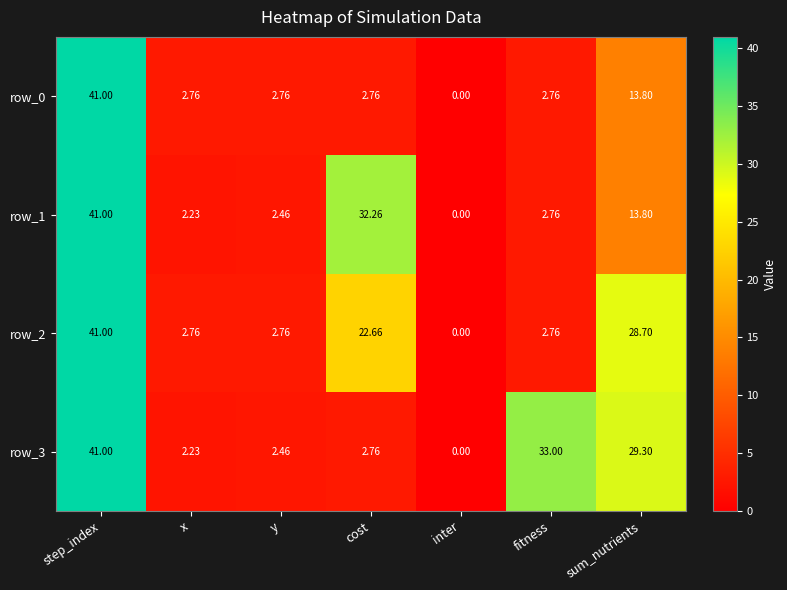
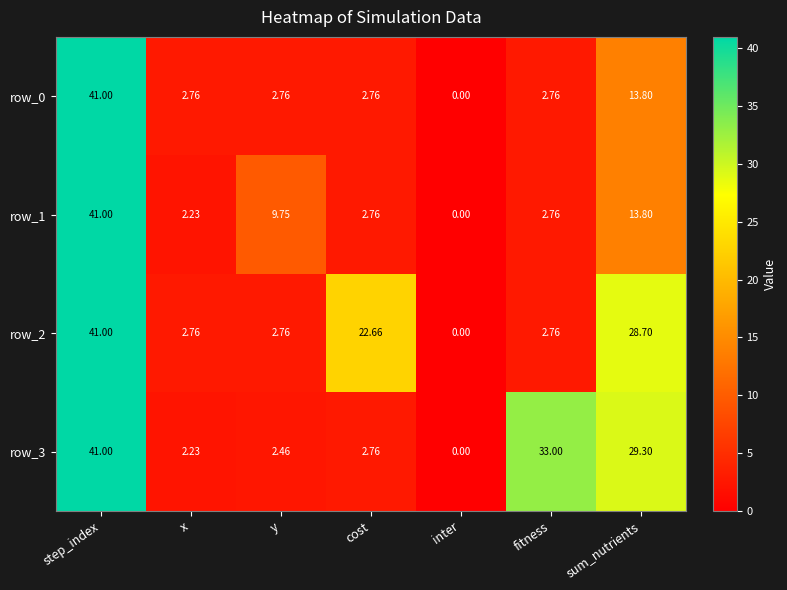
  {
    "row_0": {
      "step_index": 41.00,
      "x": 2.76,
      "y": 2.76,
      "cost": 2.76,
      "inter": 0.00,
      "fitness": 2.76,
      "sum_nutrients": 13.80
    },
    "row_1": {
      "step_index": 41.00,
      "x": 2.23,
-     "y": 2.46,
-     "cost": 32.26,
+     "y": 9.75,
+     "cost": 2.76,
      "inter": 0.00,
      "fitness": 2.76,
      "sum_nutrients": 13.80
    },
    "row_2": {
      "step_index": 41.00,
      "x": 2.76,
      "y": 2.76,
      "cost": 22.66,
      "inter": 0.00,
      "fitness": 2.76,
      "sum_nutrients": 28.70
    },
    "row_3": {
      "step_index": 41.00,
      "x": 2.23,
      "y": 2.46,
      "cost": 2.76,
      "inter": 0.00,
      "fitness": 33.00,
      "sum_nutrients": 29.30
    }
  }
